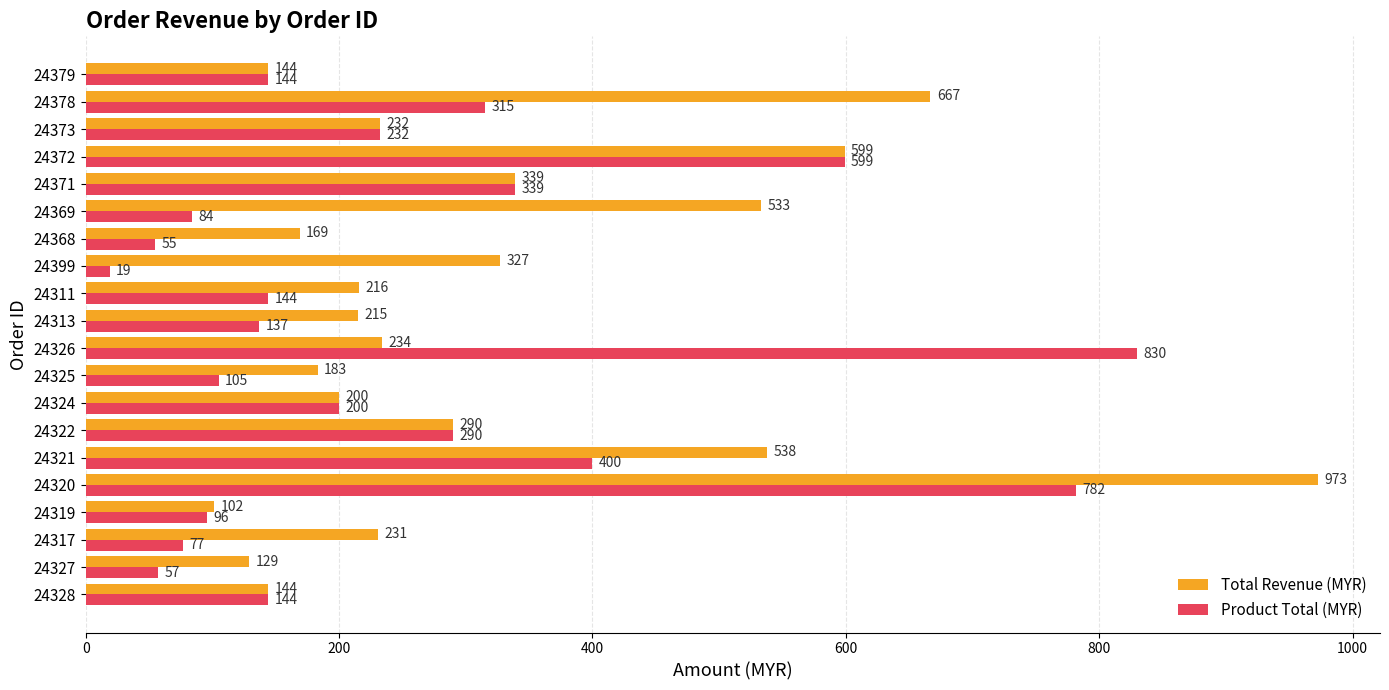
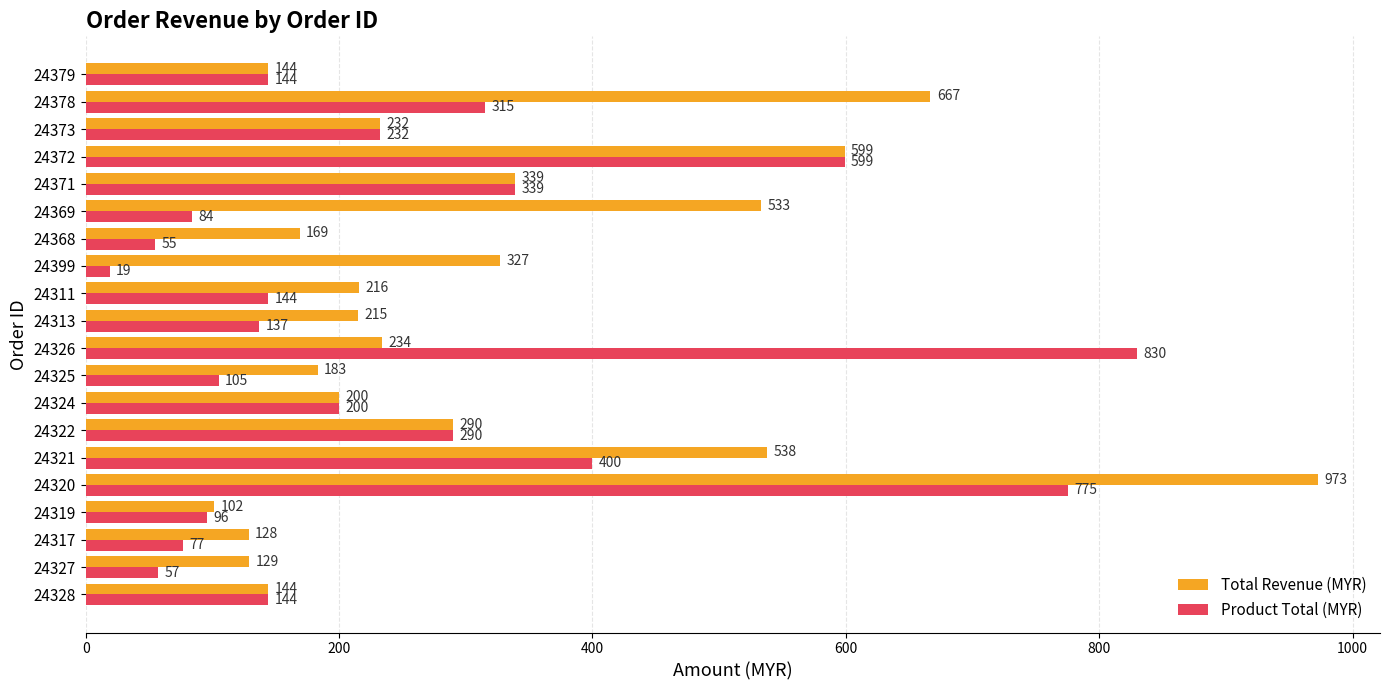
  {
    "Total Revenue (MYR)": {
      "24378": 667,
      "24369": 533,
      "24368": 169,
      "24399": 327,
      "24311": 216,
      "24313": 215,
      "24326": 234,
      "24325": 183,
      "24321": 538,
      "24320": 973,
      "24319": 102,
-     "24317": 231,
+     "24317": 128,
      "24327": 129
    },
    "Product Total (MYR)": {
      "24378": 315,
      "24369": 84,
      "24368": 55,
      "24399": 19,
      "24311": 144,
      "24313": 137,
      "24326": 830,
      "24325": 105,
      "24321": 400,
-     "24320": 782,
+     "24320": 775,
      "24319": 96,
      "24317": 77,
      "24327": 57
    }
  }
